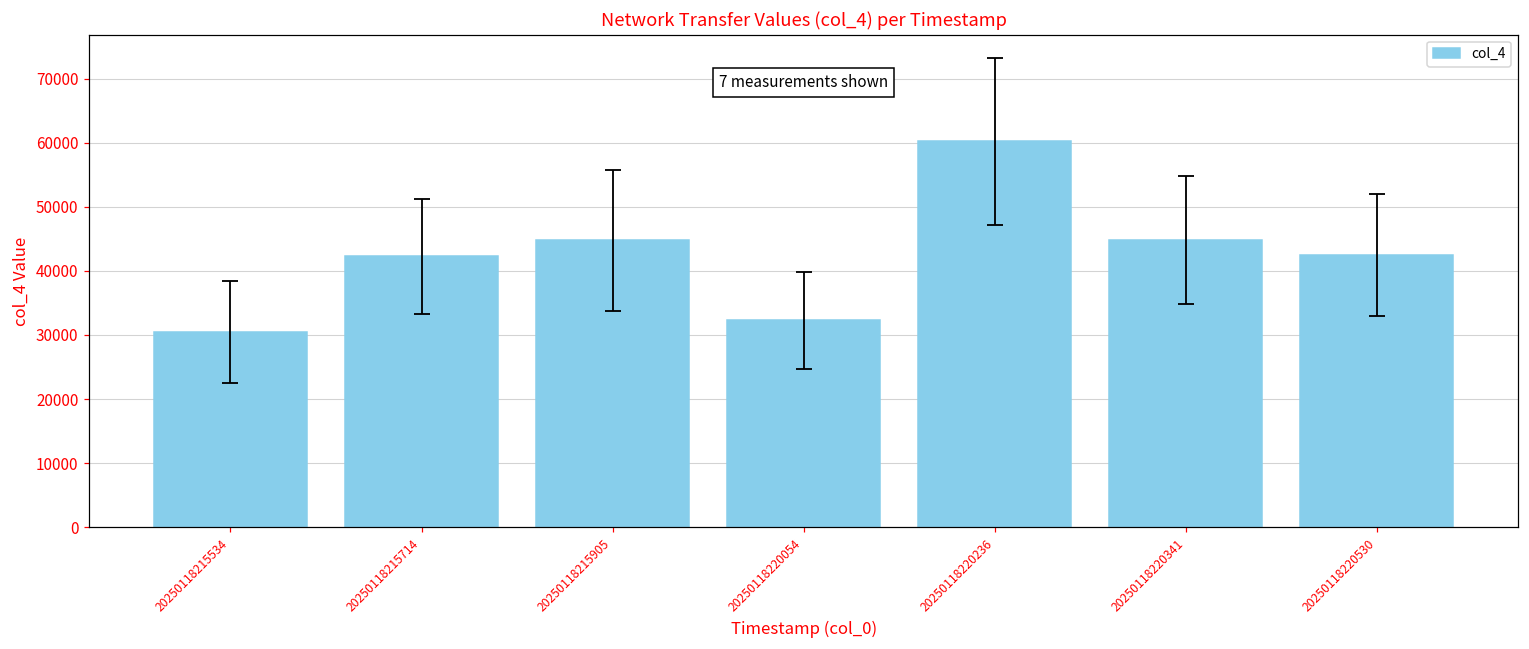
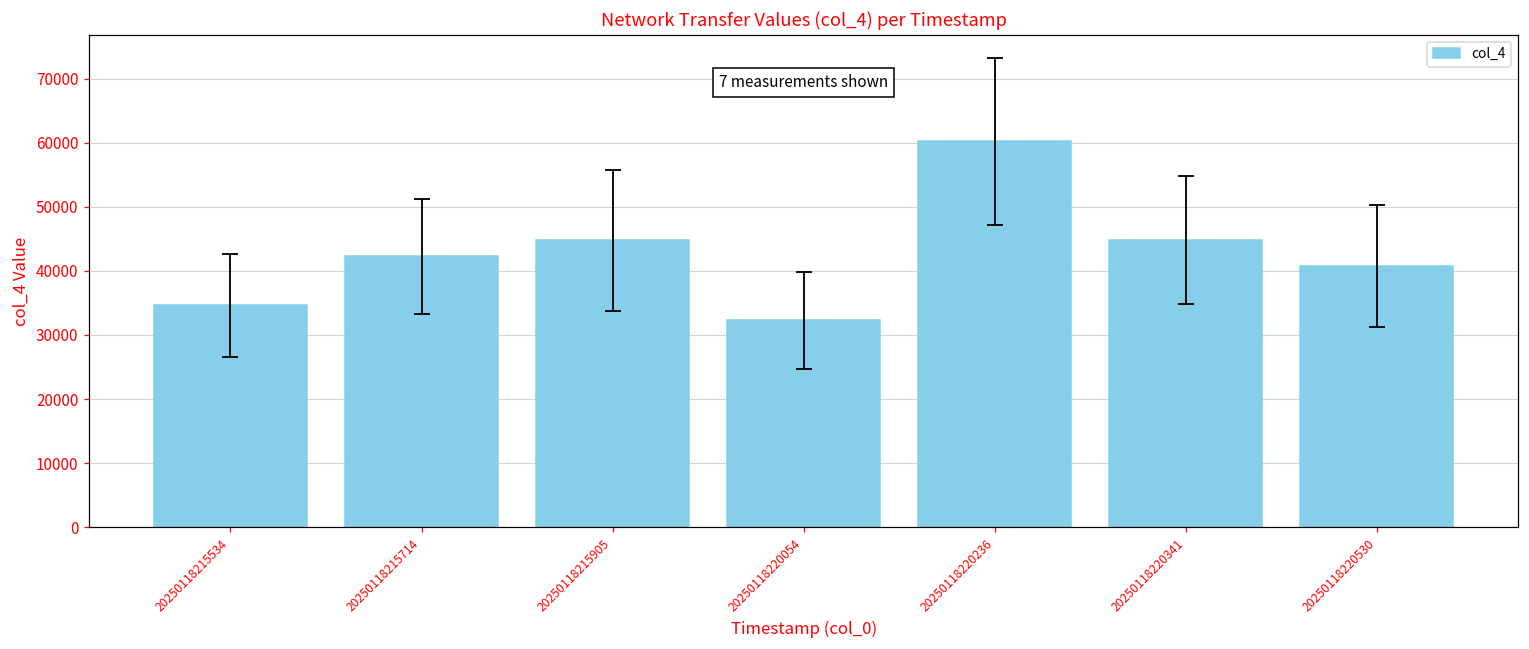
  {
    "col_4": {
-     "20250118215534": 30000,
+     "20250118215534": 35000,
      "20250118215714": 42000,
      "20250118215905": 45000,
      "20250118220054": 32000,
      "20250118220236": 60000,
      "20250118220341": 45000,
-     "20250118220530": 42000
+     "20250118220530": 41000
    }
  }
